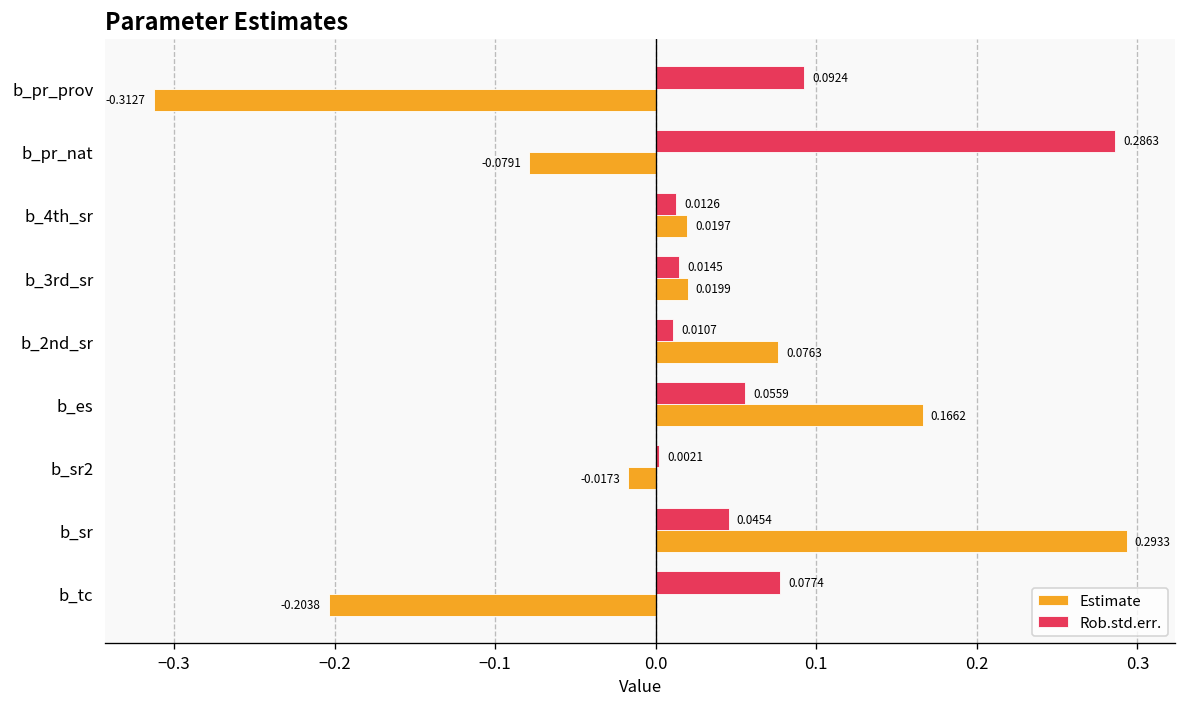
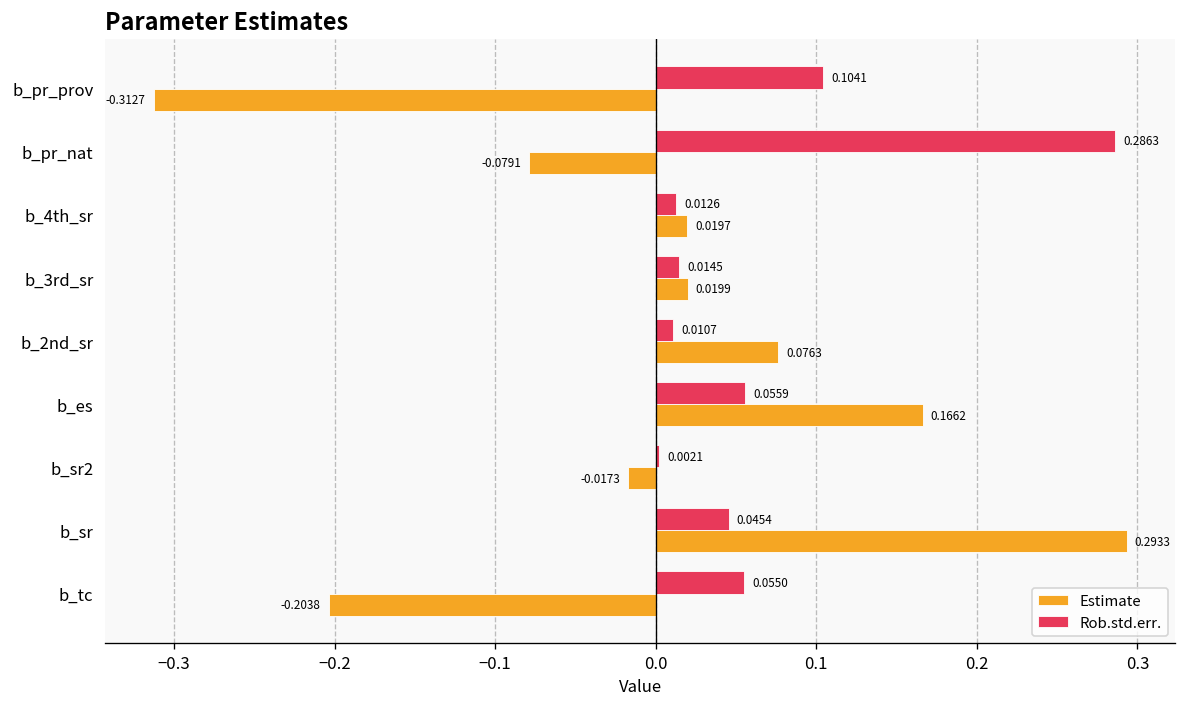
  {
    "Estimate": {
      "b_pr_prov": -0.3127,
      "b_pr_nat": -0.0791,
      "b_4th_sr": 0.0197,
      "b_3rd_sr": 0.0199,
      "b_2nd_sr": 0.0763,
      "b_es": 0.1662,
      "b_sr2": -0.0173,
      "b_sr": 0.2933,
      "b_tc": -0.2038
    },
    "Rob.std.err.": {
-     "b_pr_prov": 0.0924,
+     "b_pr_prov": 0.1041,
      "b_pr_nat": 0.2863,
      "b_4th_sr": 0.0126,
      "b_3rd_sr": 0.0145,
      "b_2nd_sr": 0.0107,
      "b_es": 0.0559,
      "b_sr2": 0.0021,
      "b_sr": 0.0454,
-     "b_tc": 0.0774
+     "b_tc": 0.0550
    }
  }
